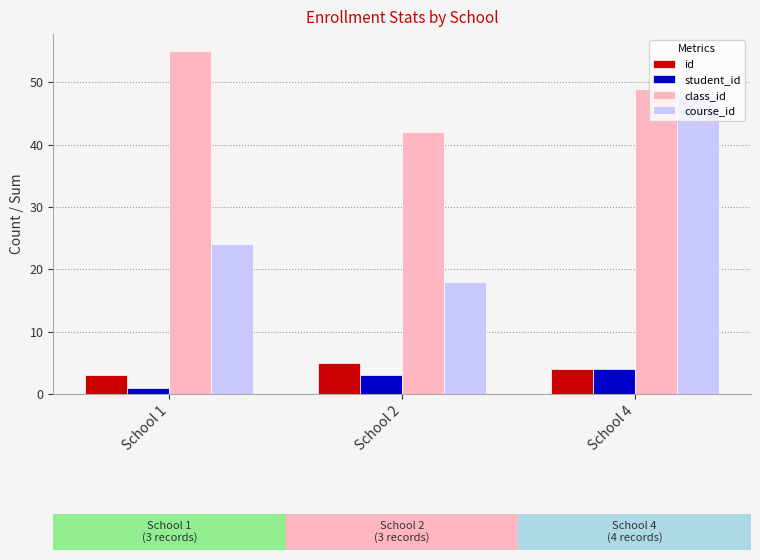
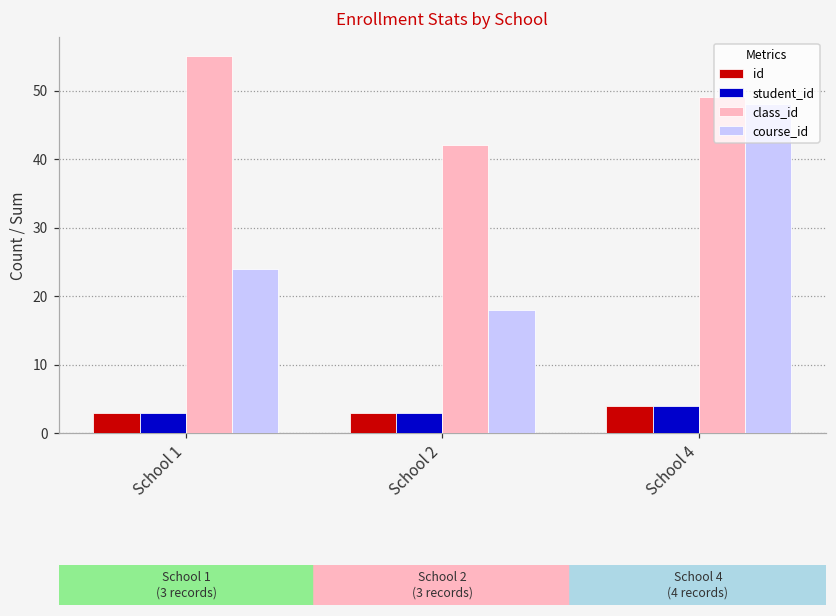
  {
    "id": {
      "School 1": 3,
-     "School 2": 5,
+     "School 2": 3,
      "School 4": 4
    },
    "student_id": {
-     "School 1": 1,
+     "School 1": 3,
      "School 2": 3,
      "School 4": 4
    },
    "class_id": {
      "School 1": 55,
      "School 2": 42
    },
    "course_id": {
      "School 1": 24,
      "School 2": 18
    }
  }
